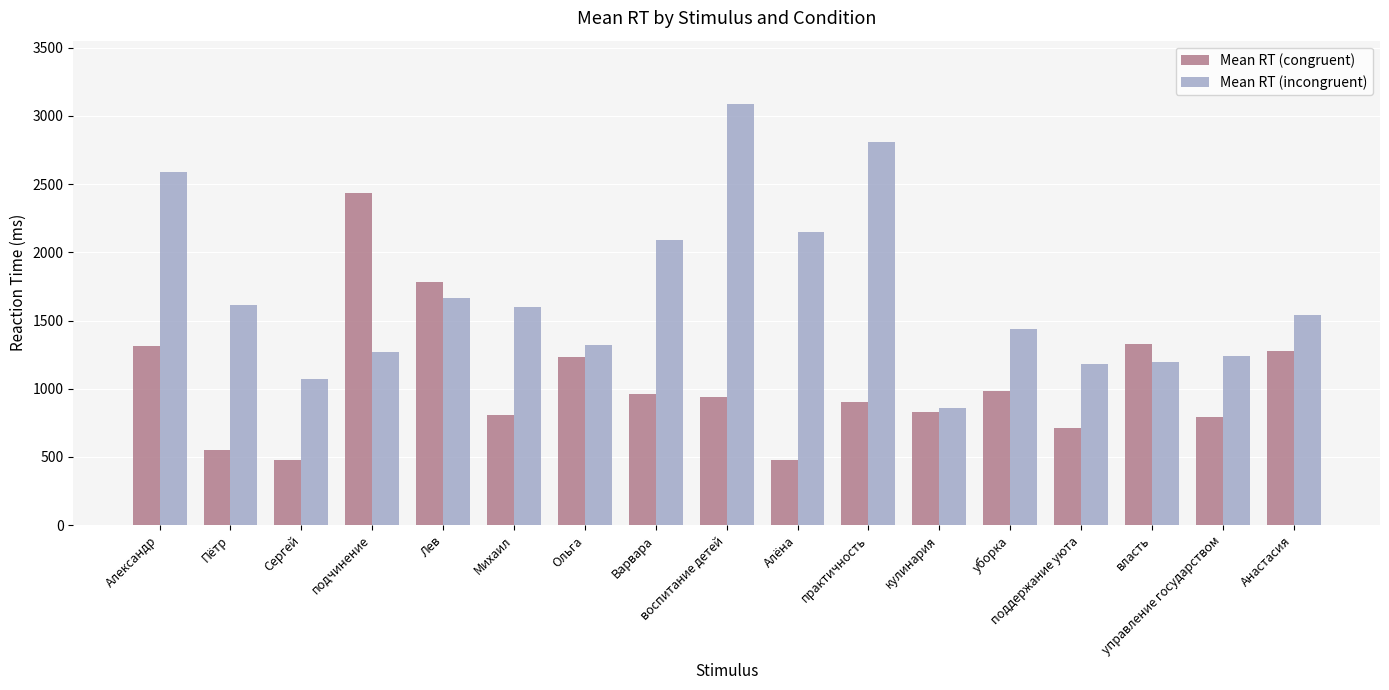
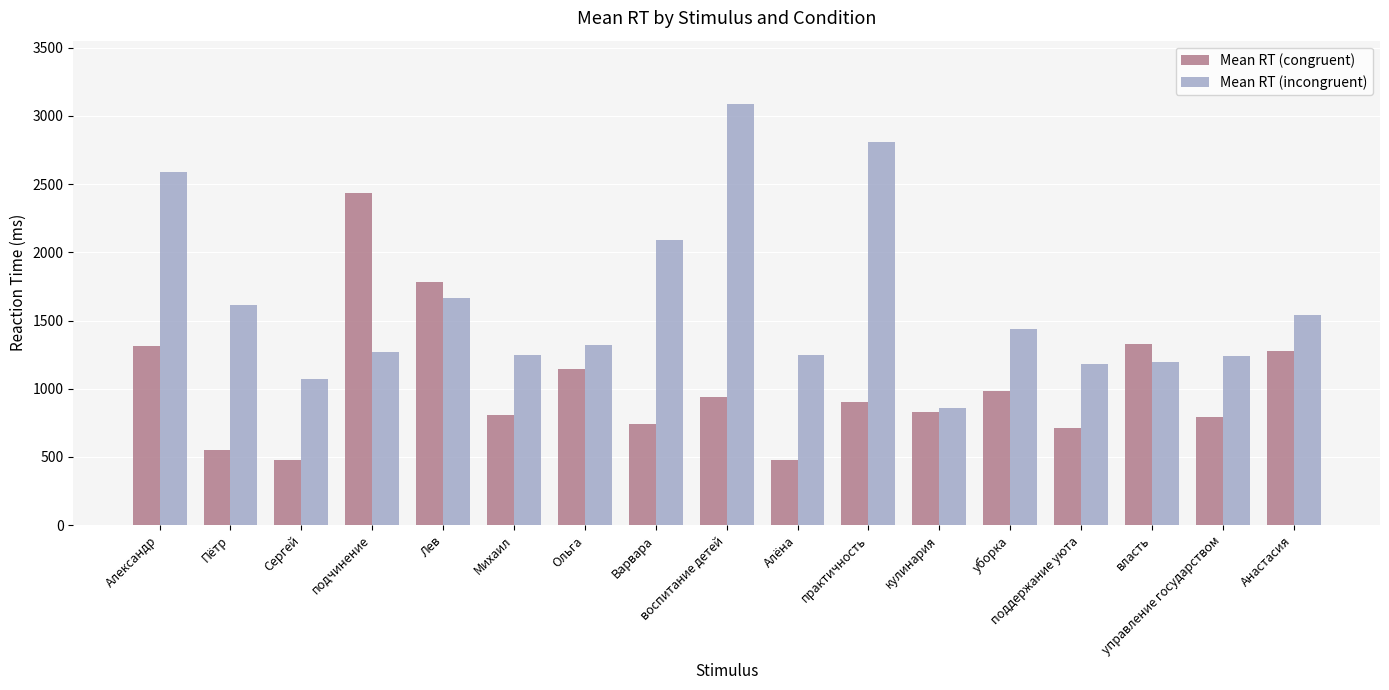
  {
    "Mean RT (congruent)": {
      "Александр": 1310,
      "Пётр": 550,
      "Сергей": 480,
      "подчинение": 2440,
      "Лев": 1790,
      "Михаил": 810,
-     "Ольга": 1230,
-     "Варвара": 960,
+     "Ольга": 1150,
+     "Варвара": 740,
      "воспитание детей": 940,
      "Алёна": 480,
      "практичность": 900,
      "кулинария": 830,
      "уборка": 980,
      "поддержание уюта": 710,
      "власть": 1330,
      "управление государством": 790,
      "Анастасия": 1280
    },
    "Mean RT (incongruent)": {
      "Александр": 2590,
      "Пётр": 1610,
      "Сергей": 1070,
      "подчинение": 1270,
      "Лев": 1670,
-     "Михаил": 1600,
+     "Михаил": 1250,
      "Ольга": 1320,
      "Варвара": 2090,
      "воспитание детей": 3090,
-     "Алёна": 2150,
+     "Алёна": 1250,
      "практичность": 2810,
      "кулинария": 860,
      "уборка": 1440,
      "поддержание уюта": 1180,
      "власть": 1200,
      "управление государством": 1240,
      "Анастасия": 1540
    }
  }
